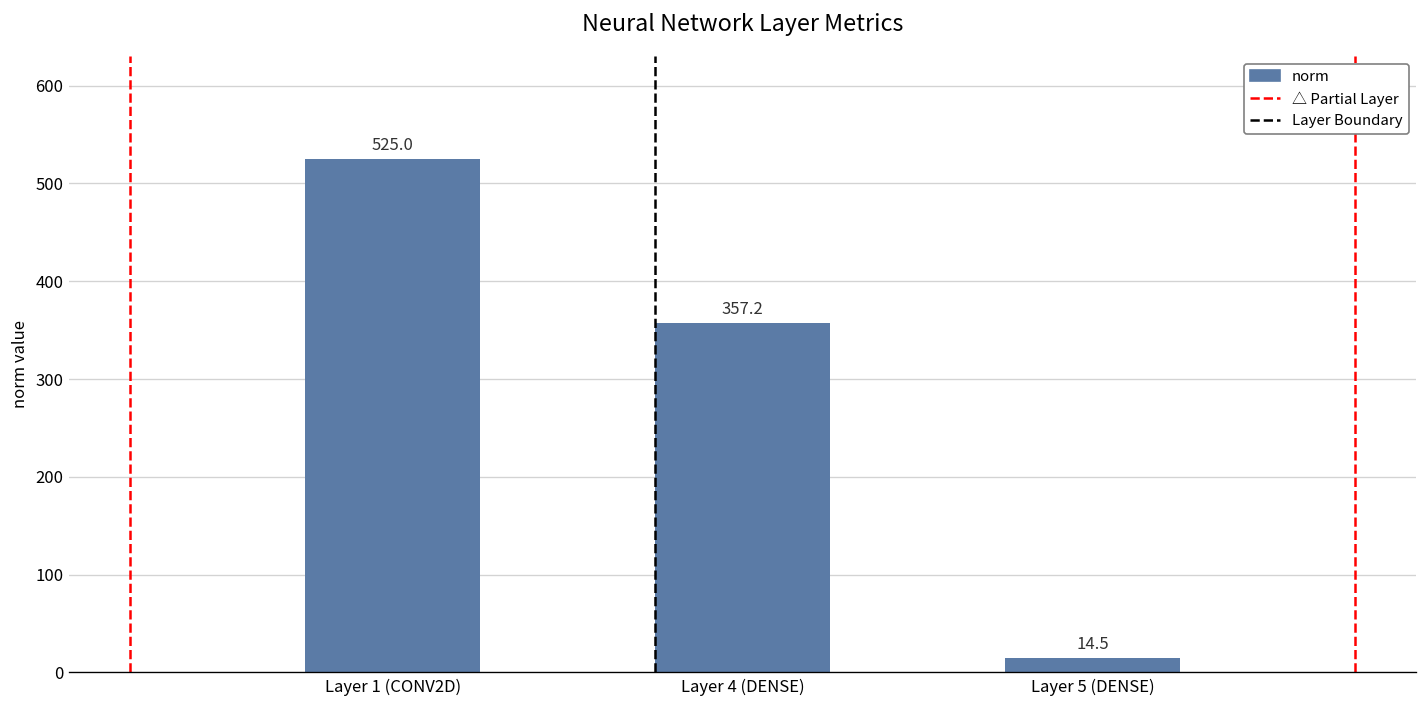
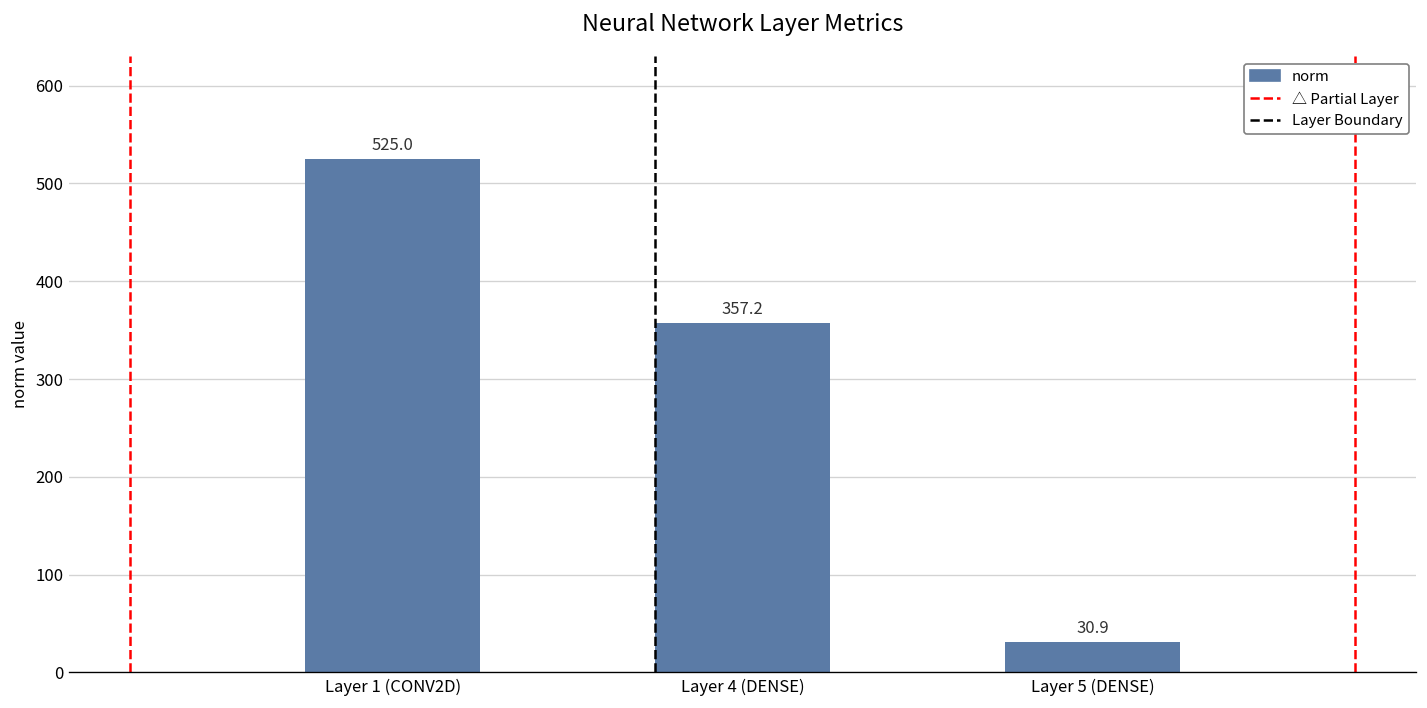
  {
    "Layer 1 (CONV2D)": 525.0,
    "Layer 4 (DENSE)": 357.2,
-   "Layer 5 (DENSE)": 14.5
+   "Layer 5 (DENSE)": 30.9
  }
